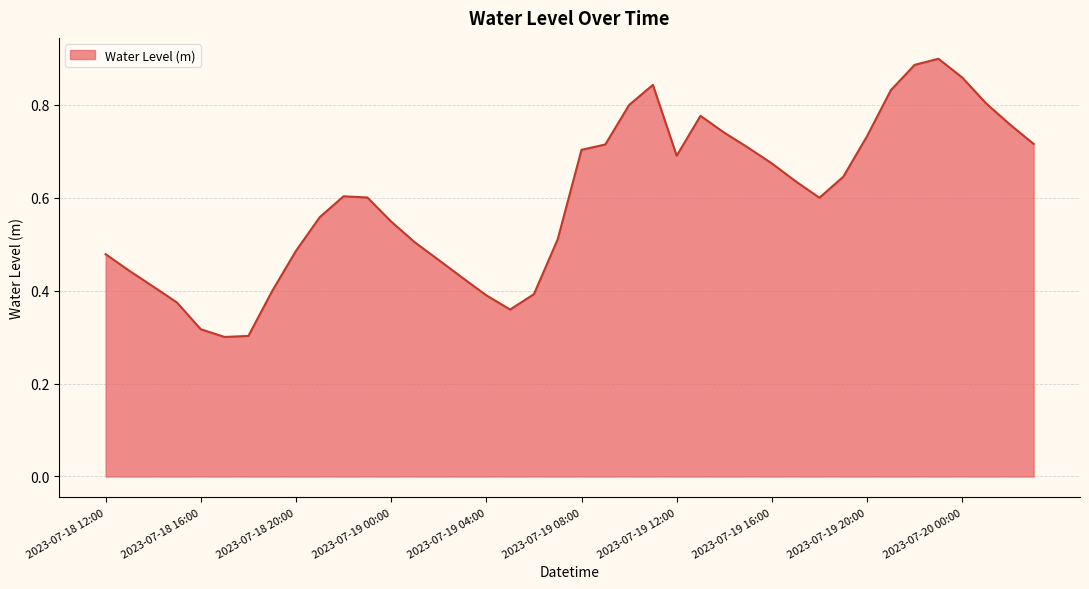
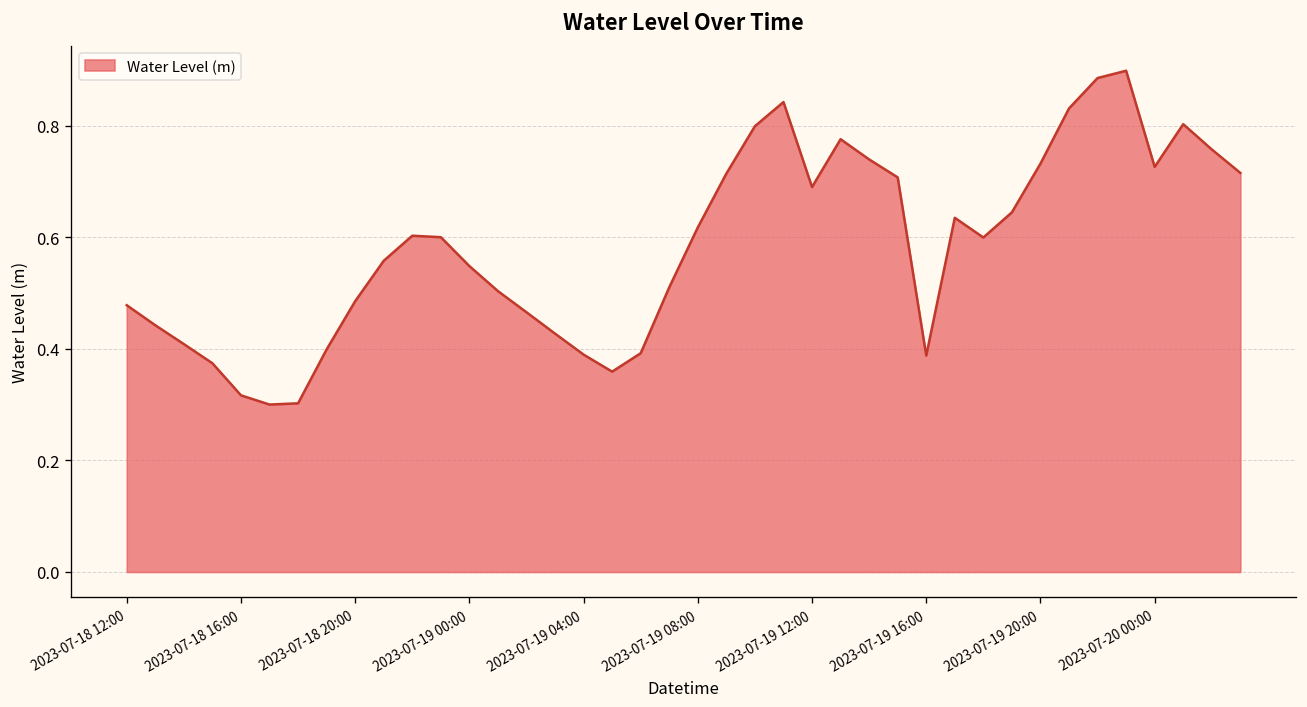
  {
    "2023-07-18 12:00": 0.48,
    "2023-07-18 16:00": 0.32,
    "2023-07-18 20:00": 0.49,
    "2023-07-19 00:00": 0.55,
    "2023-07-19 04:00": 0.39,
-   "2023-07-19 08:00": 0.70,
+   "2023-07-19 08:00": 0.62,
    "2023-07-19 12:00": 0.69,
-   "2023-07-19 16:00": 0.67,
+   "2023-07-19 16:00": 0.39,
    "2023-07-19 20:00": 0.73,
-   "2023-07-20 00:00": 0.86
+   "2023-07-20 00:00": 0.73
  }
